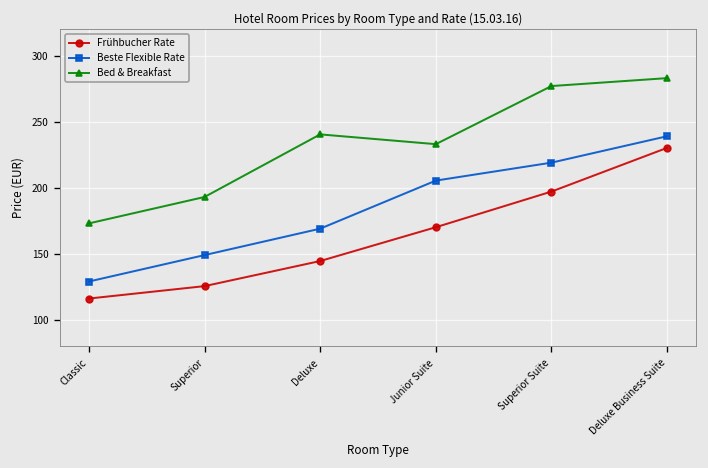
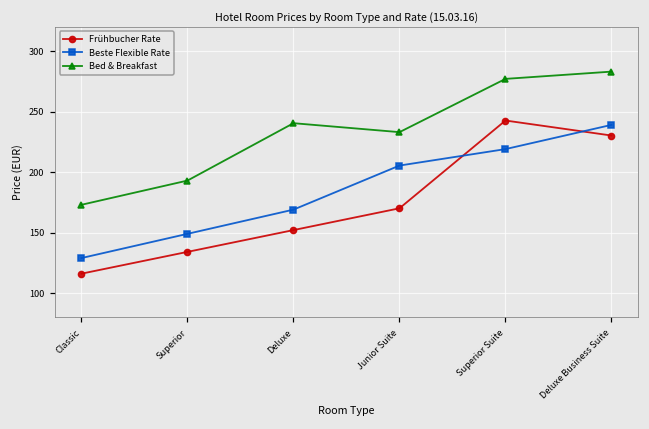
  {
    "Frühbucher Rate": {
      "Classic": 116,
-     "Superior": 126,
-     "Deluxe": 145,
+     "Superior": 134,
+     "Deluxe": 152,
      "Junior Suite": 170,
-     "Superior Suite": 197,
+     "Superior Suite": 243,
      "Deluxe Business Suite": 230
    },
    "Beste Flexible Rate": {
      "Classic": 129,
      "Superior": 149,
      "Deluxe": 169,
      "Junior Suite": 205,
      "Superior Suite": 219,
      "Deluxe Business Suite": 239
    },
    "Bed & Breakfast": {
      "Classic": 173,
      "Superior": 193,
      "Deluxe": 240,
      "Junior Suite": 233,
      "Superior Suite": 277,
      "Deluxe Business Suite": 283
    }
  }
